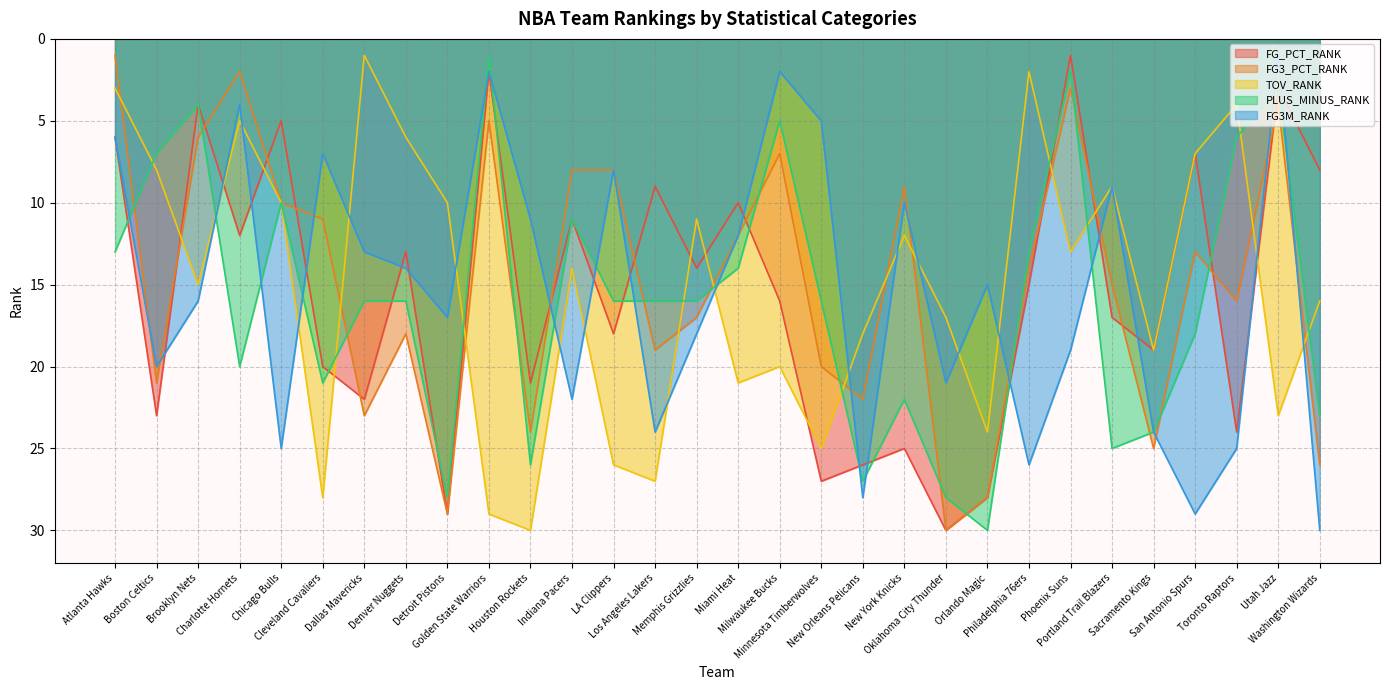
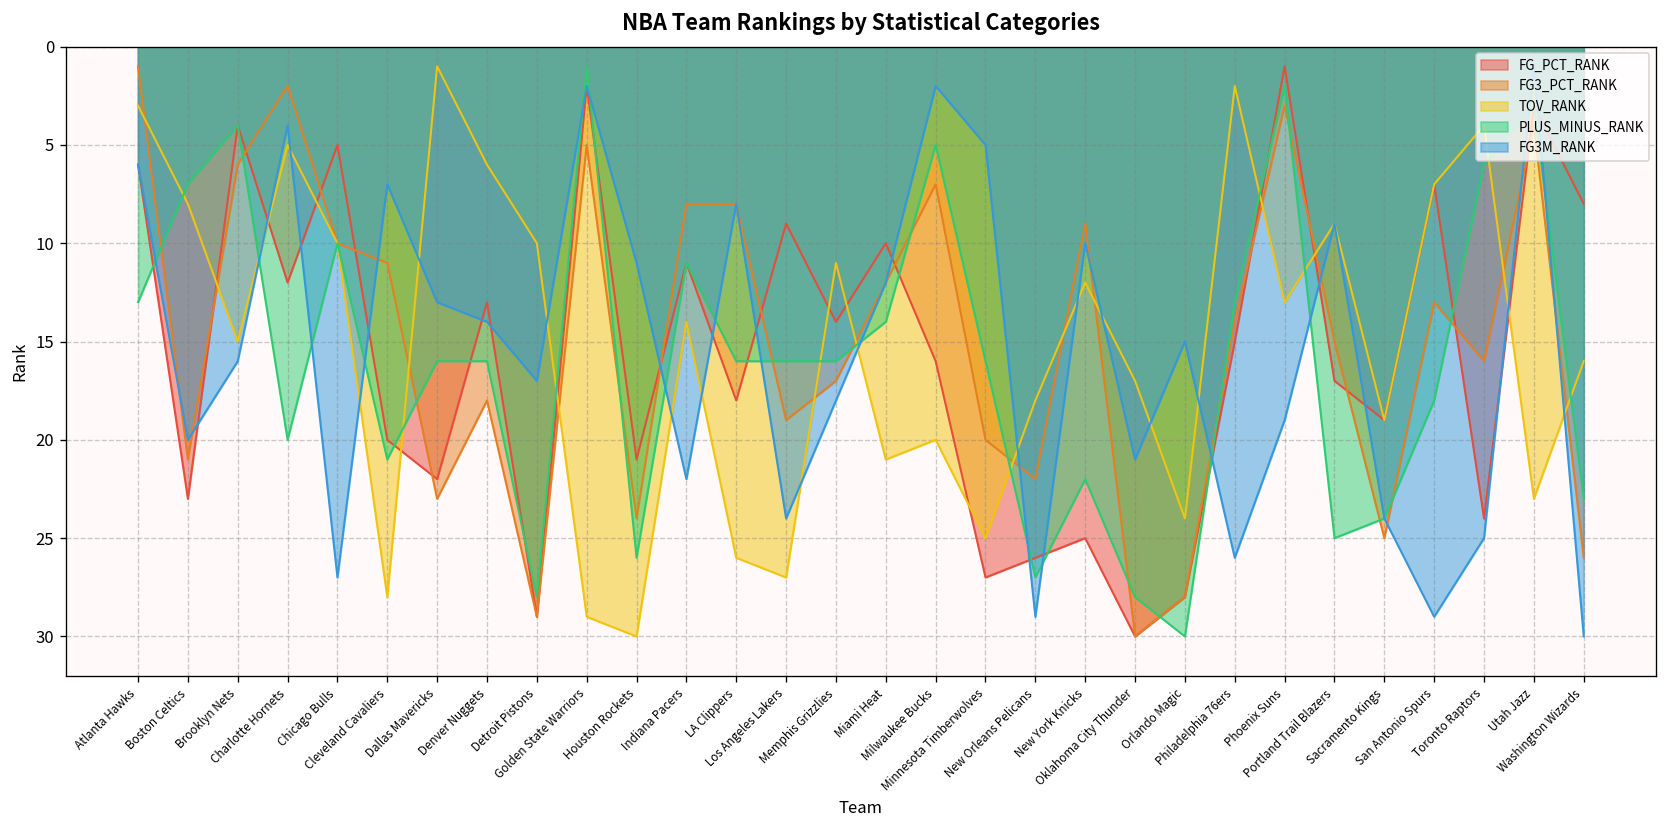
  {
    "PLUS_MINUS_RANK": {
      "Atlanta Hawks": 13,
      "Boston Celtics": 7,
      "Charlotte Hornets": 20,
      "Cleveland Cavaliers": 21,
      "Dallas Mavericks": 16,
      "Denver Nuggets": 16,
      "Detroit Pistons": 28,
      "Golden State Warriors": 1,
      "Houston Rockets": 26,
      "LA Clippers": 16,
      "Los Angeles Lakers": 16,
      "Memphis Grizzlies": 16,
      "Miami Heat": 14,
      "Milwaukee Bucks": 5,
      "Minnesota Timberwolves": 16,
      "New Orleans Pelicans": 27,
      "New York Knicks": 22,
      "Oklahoma City Thunder": 28,
      "Orlando Magic": 30,
      "Philadelphia 76ers": 13,
      "Phoenix Suns": 2,
      "Portland Trail Blazers": 25,
      "San Antonio Spurs": 18,
      "Toronto Raptors": 6,
      "Washington Wizards": 23
    },
    "FG3M_RANK": {
      "Boston Celtics": 20,
      "Brooklyn Nets": 16,
      "Charlotte Hornets": 4,
-     "Chicago Bulls": 25,
+     "Chicago Bulls": 27,
      "Cleveland Cavaliers": 7,
      "Dallas Mavericks": 13,
      "Denver Nuggets": 14,
      "Detroit Pistons": 17,
      "Houston Rockets": 11,
      "Indiana Pacers": 22,
      "Los Angeles Lakers": 24,
      "Memphis Grizzlies": 18,
      "Milwaukee Bucks": 2,
      "Minnesota Timberwolves": 5,
-     "New Orleans Pelicans": 28,
+     "New Orleans Pelicans": 29,
      "New York Knicks": 10,
      "Oklahoma City Thunder": 21,
      "Orlando Magic": 15,
      "Philadelphia 76ers": 26,
      "Phoenix Suns": 19,
      "San Antonio Spurs": 29,
      "Toronto Raptors": 25,
      "Washington Wizards": 30
    }
  }
